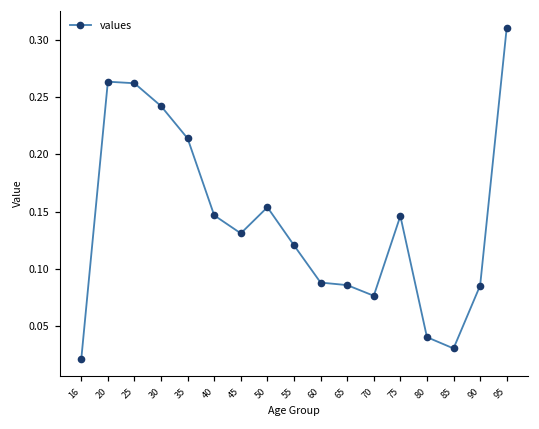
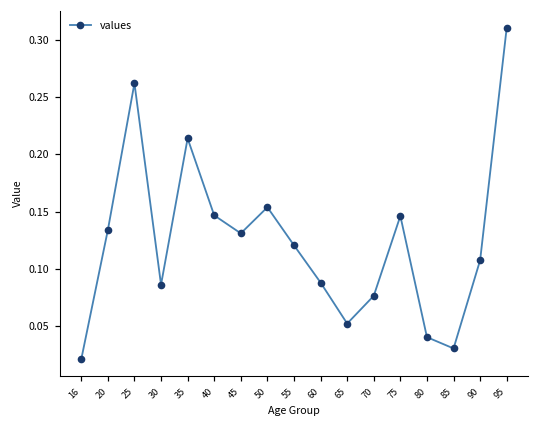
  {
    "16": 0.021,
-   "20": 0.263,
+   "20": 0.134,
    "25": 0.262,
-   "30": 0.242,
+   "30": 0.086,
    "35": 0.214,
    "40": 0.147,
    "45": 0.131,
    "50": 0.154,
    "55": 0.121,
    "60": 0.088,
-   "65": 0.086,
+   "65": 0.052,
    "70": 0.077,
    "75": 0.146,
    "80": 0.041,
    "85": 0.031,
-   "90": 0.086,
+   "90": 0.108,
    "95": 0.311
  }
